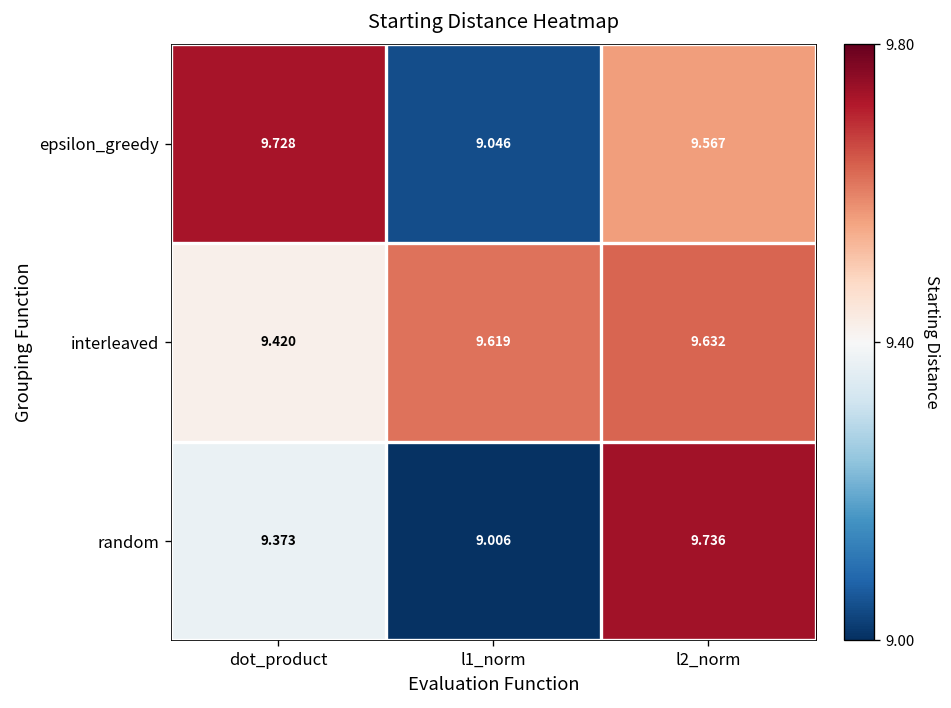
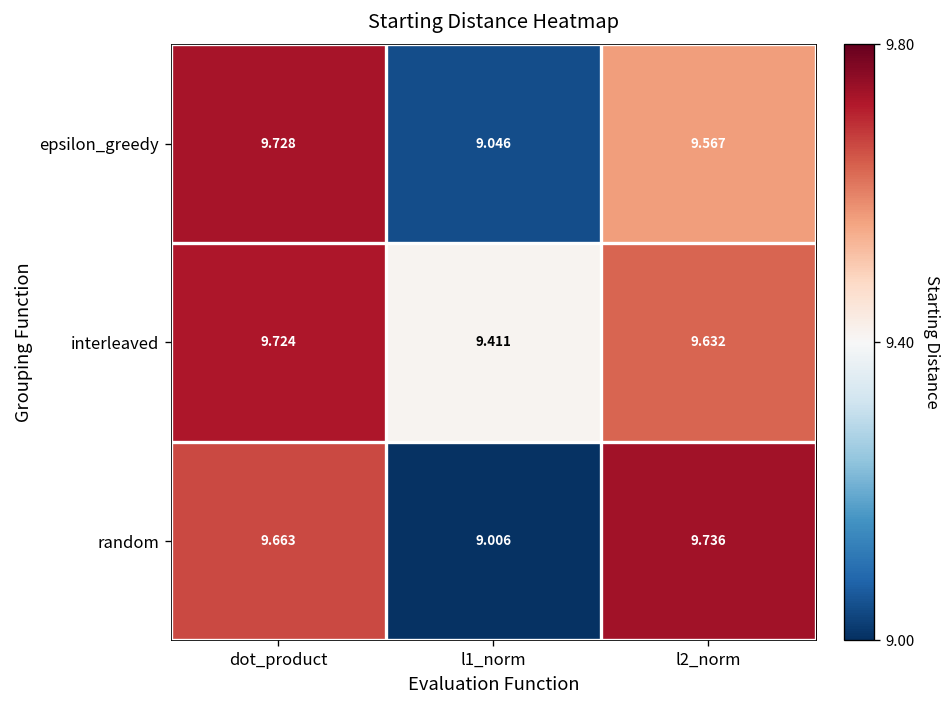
  {
    "epsilon_greedy": {
      "dot_product": 9.728,
      "l1_norm": 9.046,
      "l2_norm": 9.567
    },
    "interleaved": {
-     "dot_product": 9.420,
-     "l1_norm": 9.619,
+     "dot_product": 9.724,
+     "l1_norm": 9.411,
      "l2_norm": 9.632
    },
    "random": {
-     "dot_product": 9.373,
+     "dot_product": 9.663,
      "l1_norm": 9.006,
      "l2_norm": 9.736
    }
  }
